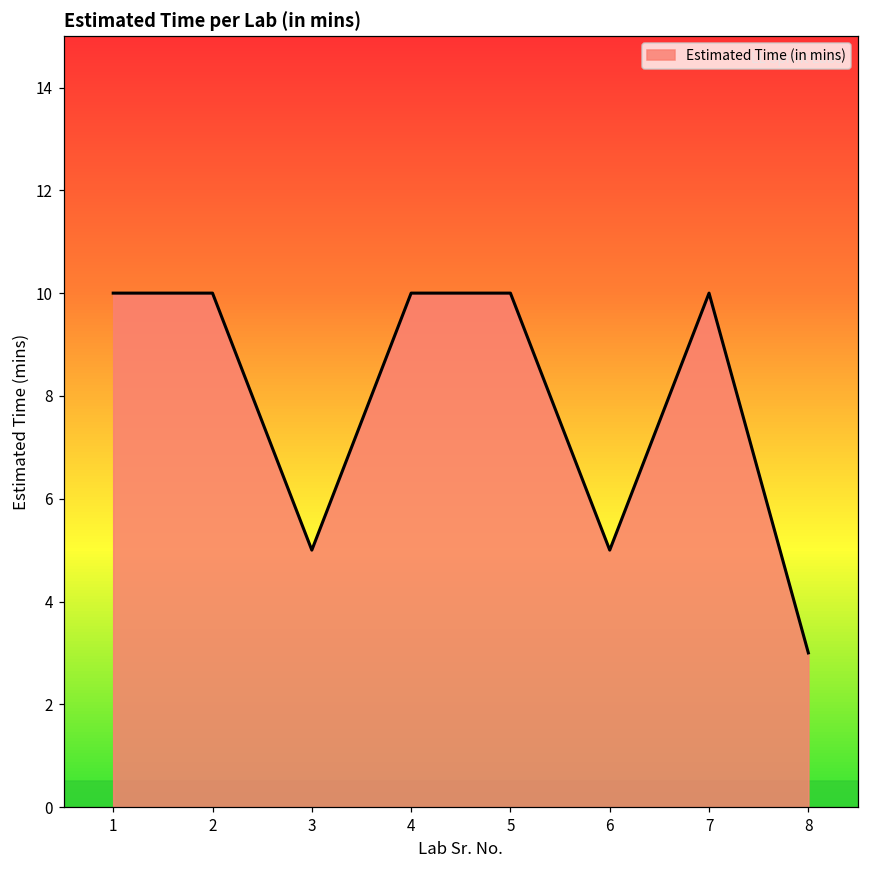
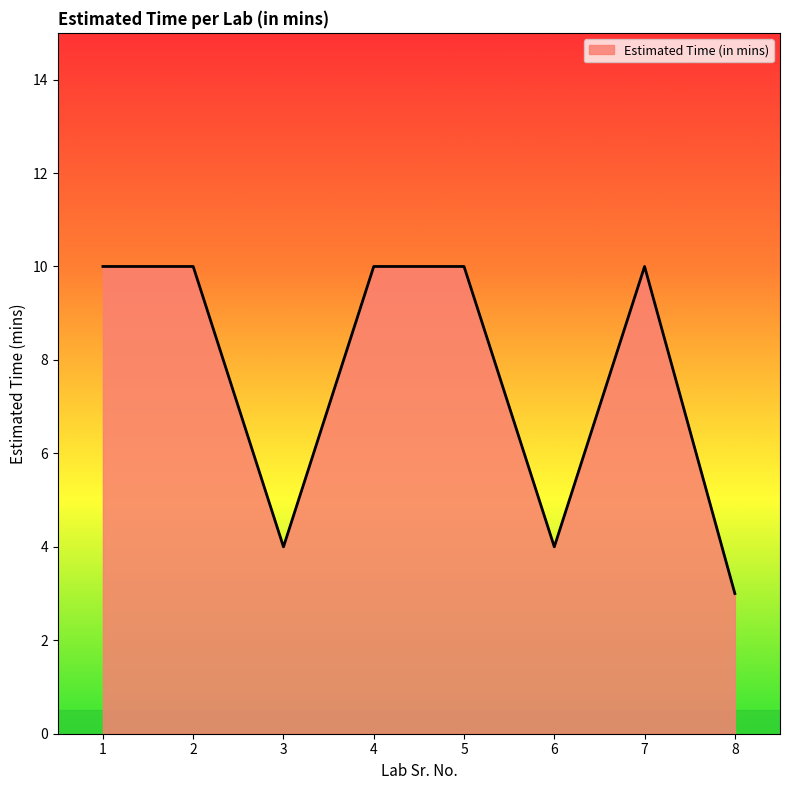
  {
    "1": 10,
    "2": 10,
-   "3": 5,
+   "3": 4,
    "4": 10,
    "5": 10,
-   "6": 5,
+   "6": 4,
    "7": 10,
    "8": 3
  }
